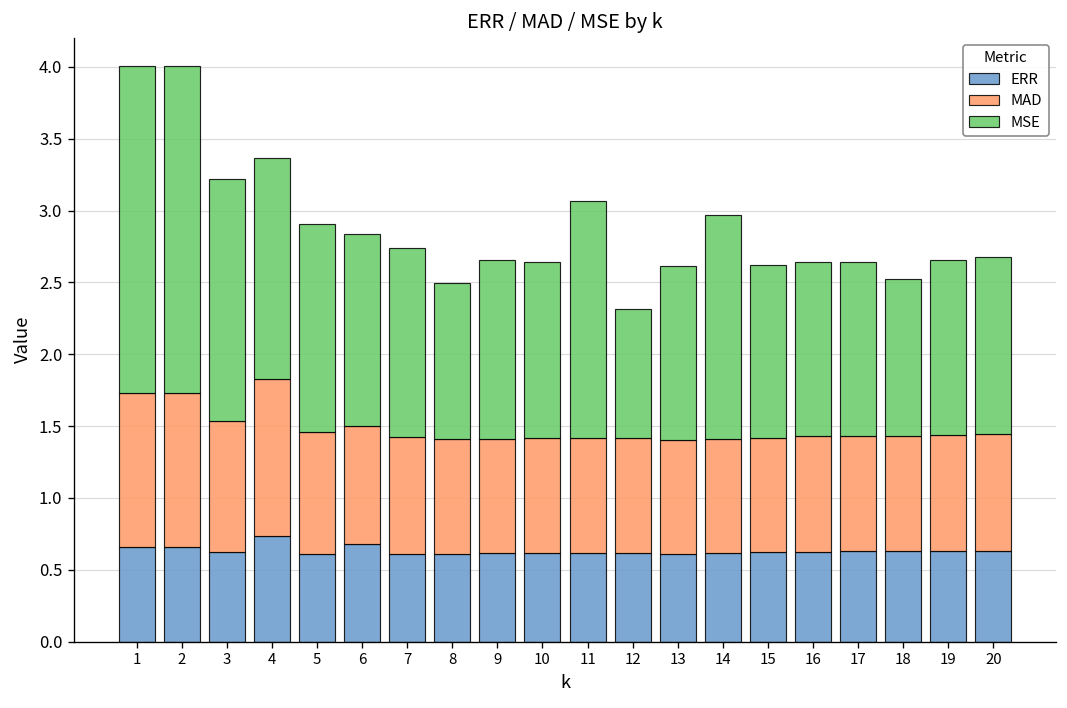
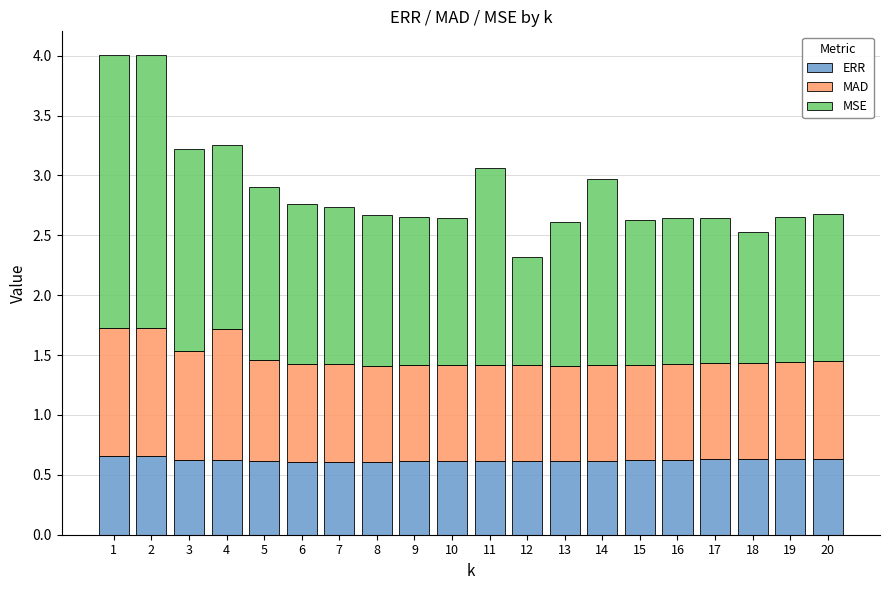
  {
    "ERR": {
      "1": 0.66,
      "2": 0.66,
      "3": 0.62,
-     "4": 0.73,
+     "4": 0.63,
      "5": 0.61,
-     "6": 0.68,
+     "6": 0.61,
      "7": 0.61,
      "8": 0.61,
      "9": 0.61,
      "10": 0.62,
      "11": 0.62,
      "12": 0.62,
      "13": 0.61,
      "14": 0.62,
      "15": 0.62,
      "16": 0.63,
      "17": 0.63,
      "18": 0.63,
      "19": 0.63,
      "20": 0.63
    },
    "MAD": {
      "1": 1.07,
      "2": 1.07,
      "3": 0.91,
      "4": 1.09,
      "5": 0.85,
      "6": 0.82,
      "7": 0.81,
      "8": 0.80,
      "9": 0.80,
      "10": 0.80,
      "11": 0.80,
      "12": 0.80,
      "13": 0.79,
      "14": 0.80,
      "15": 0.80,
      "16": 0.80,
      "17": 0.80,
      "18": 0.80,
      "19": 0.81,
      "20": 0.81
    },
    "MSE": {
      "1": 2.27,
      "2": 2.27,
      "3": 1.69,
      "4": 1.54,
      "5": 1.45,
      "6": 1.34,
      "7": 1.31,
-     "8": 1.09,
+     "8": 1.26,
      "9": 1.24,
      "10": 1.23,
      "11": 1.65,
      "12": 0.90,
      "13": 1.21,
      "14": 1.56,
      "15": 1.20,
      "16": 1.22,
      "17": 1.21,
      "18": 1.09,
      "19": 1.22,
      "20": 1.23
    }
  }
